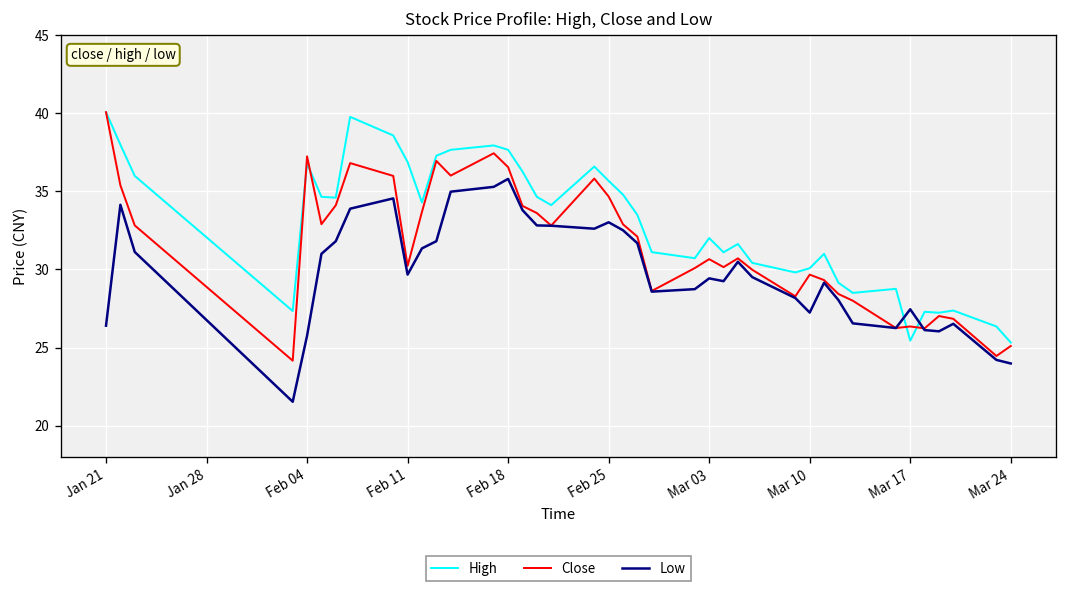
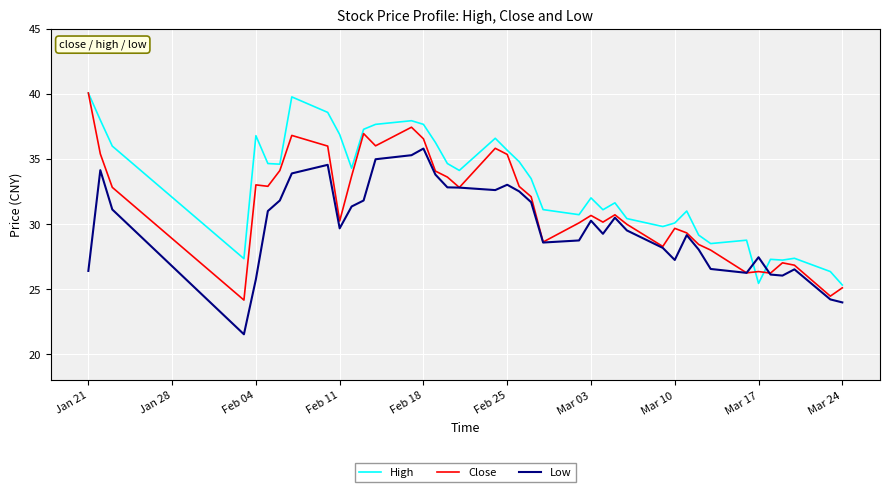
  {
    "High": {
      "Feb 04": 36.8,
      "Feb 11": 36.9,
      "Feb 18": 37.7,
      "Feb 25": 35.7,
      "Mar 03": 32.0,
      "Mar 10": 30.1,
      "Mar 17": 25.4,
      "Mar 24": 25.3
    },
    "Close": {
-     "Feb 04": 37.2,
+     "Feb 04": 33.0,
      "Feb 11": 30.2,
      "Feb 18": 36.6,
-     "Feb 25": 34.7,
+     "Feb 25": 35.4,
      "Mar 03": 30.7,
      "Mar 10": 29.7,
      "Mar 17": 26.4,
      "Mar 24": 25.1
    },
    "Low": {
      "Jan 21": 26.4,
      "Feb 04": 25.8,
      "Feb 11": 29.7,
      "Feb 18": 35.8,
      "Feb 25": 33.0,
-     "Mar 03": 29.4,
+     "Mar 03": 30.3,
      "Mar 10": 27.2,
      "Mar 17": 27.5,
      "Mar 24": 24.0
    }
  }
